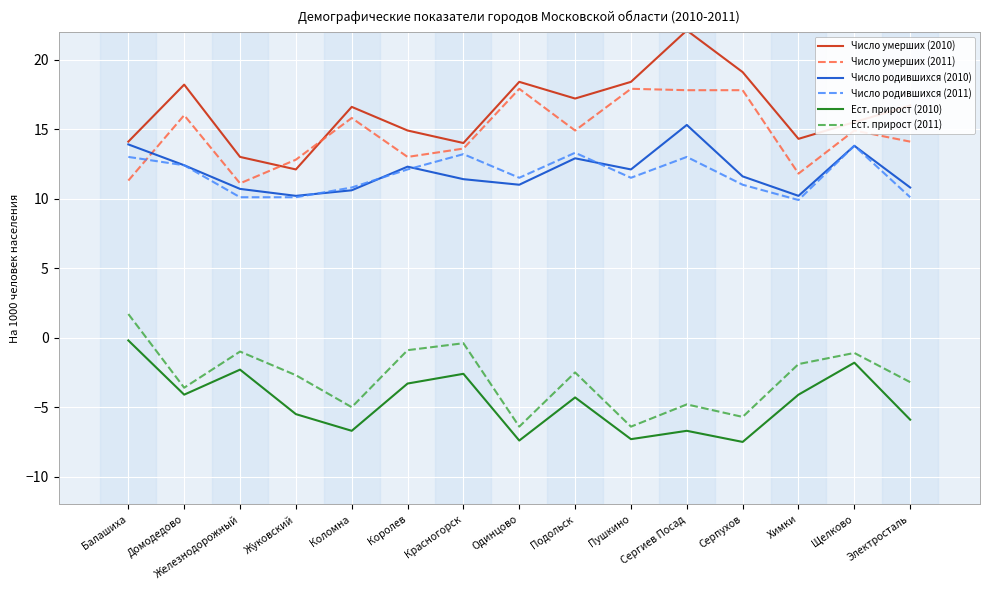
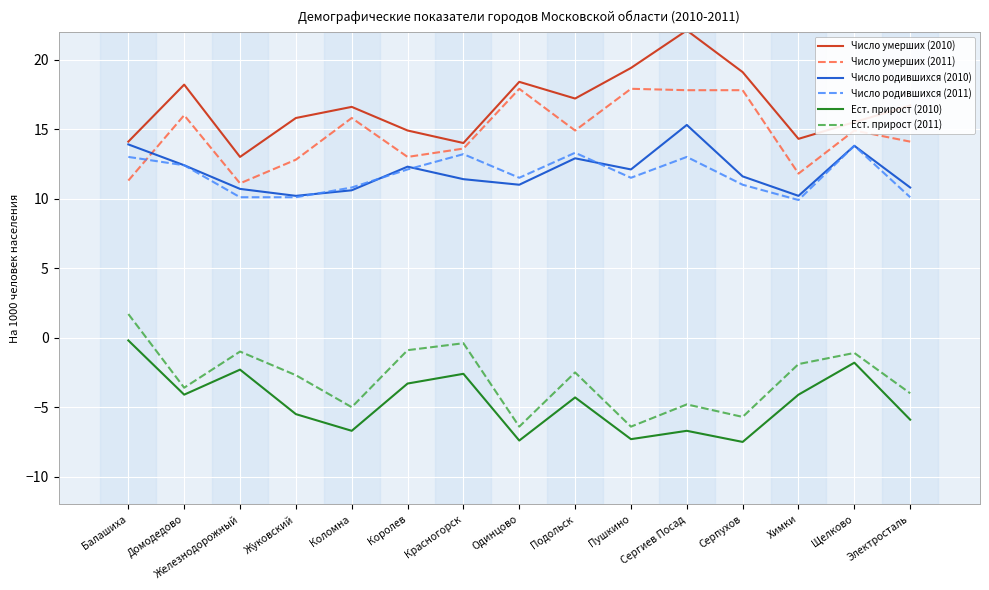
  {
    "Число умерших (2010)": {
      "Балашиха": 14.1,
      "Домодедово": 18.2,
      "Железнодорожный": 13.0,
-     "Жуковский": 12.1,
+     "Жуковский": 15.8,
      "Коломна": 16.6,
      "Королев": 14.9,
      "Красногорск": 14.0,
      "Одинцово": 18.4,
      "Подольск": 17.2,
-     "Пушкино": 18.4,
+     "Пушкино": 19.4,
      "Сергиев Посад": 22.1,
      "Серпухов": 19.1,
      "Химки": 14.3
    },
    "Число умерших (2011)": {
      "Балашиха": 11.3,
      "Домодедово": 16.0,
      "Железнодорожный": 11.1,
      "Жуковский": 12.8,
      "Коломна": 15.8,
      "Королев": 13.0,
      "Красногорск": 13.6,
      "Одинцово": 17.9,
      "Подольск": 14.9,
      "Пушкино": 17.9,
      "Сергиев Посад": 17.8,
      "Серпухов": 17.8,
      "Химки": 11.8,
      "Электросталь": 14.1
    },
    "Число родившихся (2010)": {
      "Балашиха": 13.9,
      "Железнодорожный": 10.7,
      "Коломна": 10.6,
      "Королев": 12.3,
      "Красногорск": 11.4,
      "Одинцово": 11.0,
      "Подольск": 12.9,
      "Пушкино": 12.1,
      "Сергиев Посад": 15.3,
      "Серпухов": 11.6,
      "Химки": 10.2,
      "Электросталь": 10.8
    },
    "Число родившихся (2011)": {
      "Балашиха": 13.0,
      "Железнодорожный": 10.1,
      "Коломна": 10.8,
      "Королев": 12.1,
      "Красногорск": 13.2,
      "Одинцово": 11.5,
      "Подольск": 13.3,
      "Пушкино": 11.5,
      "Сергиев Посад": 13.0,
      "Серпухов": 11.0,
      "Химки": 9.9,
      "Электросталь": 10.1
    },
    "Ест. прирост (2010)": {
      "Балашиха": -0.2,
      "Домодедово": -4.1,
      "Железнодорожный": -2.3,
      "Жуковский": -5.5,
      "Коломна": -6.7,
      "Королев": -3.3,
      "Красногорск": -2.6,
      "Одинцово": -7.4,
      "Подольск": -4.3,
      "Пушкино": -7.3,
      "Сергиев Посад": -6.7,
      "Серпухов": -7.5,
      "Химки": -4.1,
      "Щелково": -1.8,
      "Электросталь": -5.9
    },
    "Ест. прирост (2011)": {
      "Балашиха": 1.7,
      "Домодедово": -3.6,
      "Железнодорожный": -1.0,
      "Жуковский": -2.7,
      "Коломна": -5.0,
      "Королев": -0.9,
      "Красногорск": -0.4,
      "Одинцово": -6.4,
      "Подольск": -2.5,
      "Пушкино": -6.4,
      "Сергиев Посад": -4.8,
      "Серпухов": -5.7,
      "Химки": -1.9,
      "Щелково": -1.1,
-     "Электросталь": -3.2
+     "Электросталь": -4.0
    }
  }
